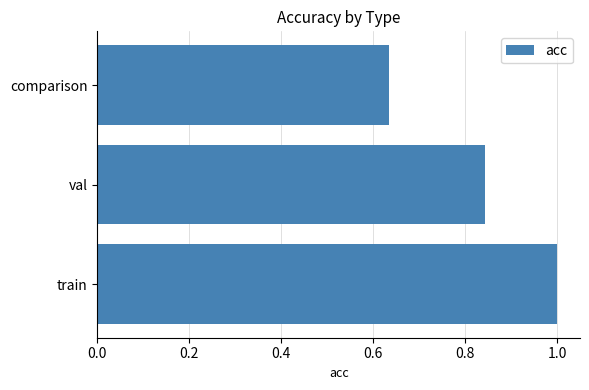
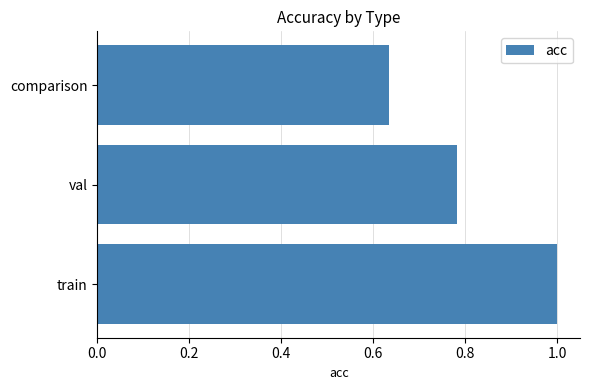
  {
    "comparison": 0.63,
-   "val": 0.84,
+   "val": 0.78,
    "train": 1.00
  }
